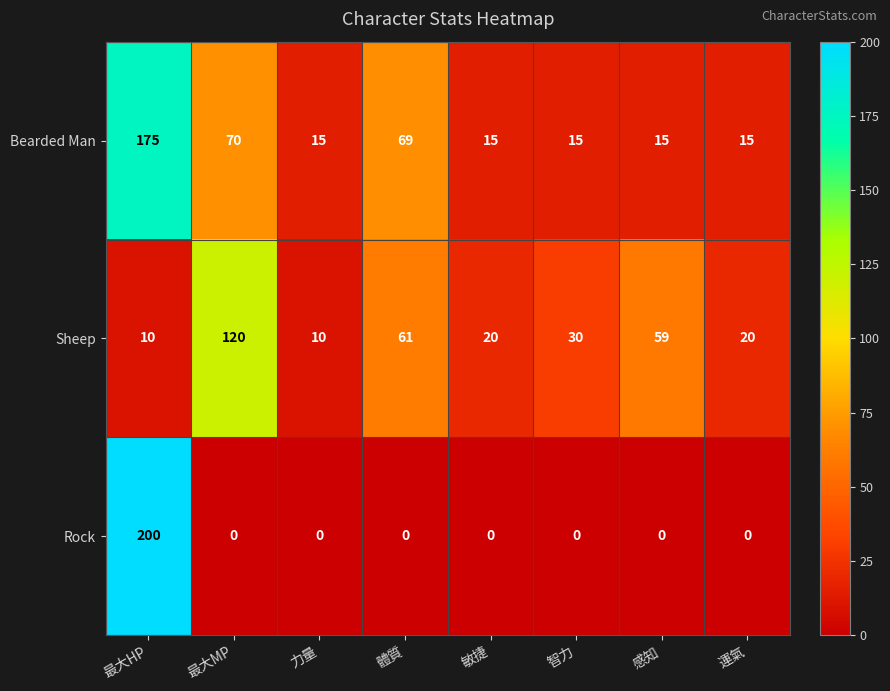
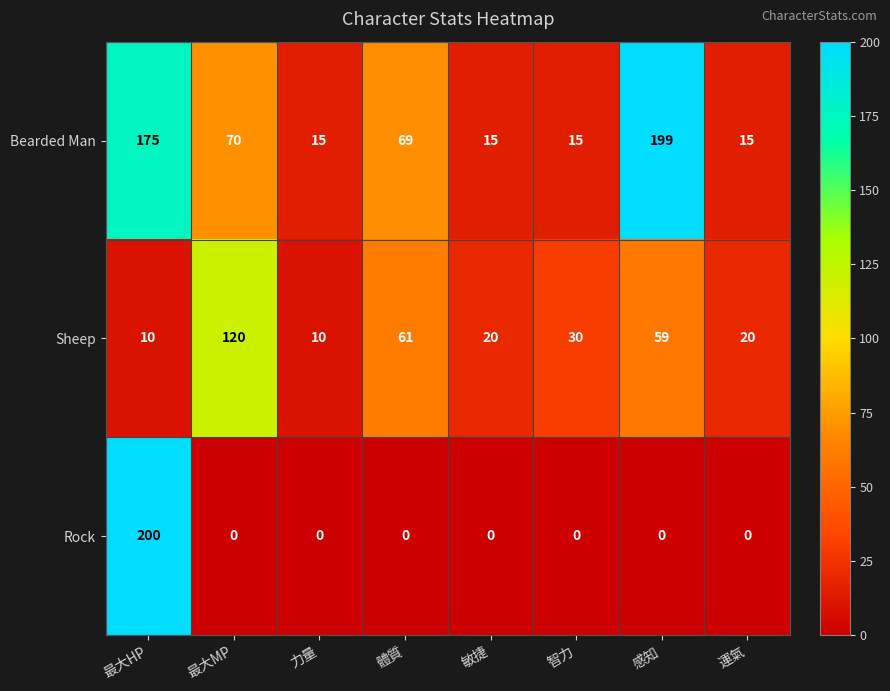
  {
    "Bearded Man": {
      "最大HP": 175,
      "最大MP": 70,
      "力量": 15,
      "體質": 69,
      "敏捷": 15,
      "智力": 15,
-     "感知": 15,
+     "感知": 199,
      "運氣": 15
    },
    "Sheep": {
      "最大HP": 10,
      "最大MP": 120,
      "力量": 10,
      "體質": 61,
      "敏捷": 20,
      "智力": 30,
      "感知": 59,
      "運氣": 20
    },
    "Rock": {
      "最大HP": 200,
      "最大MP": 0,
      "力量": 0,
      "體質": 0,
      "敏捷": 0,
      "智力": 0,
      "感知": 0,
      "運氣": 0
    }
  }
